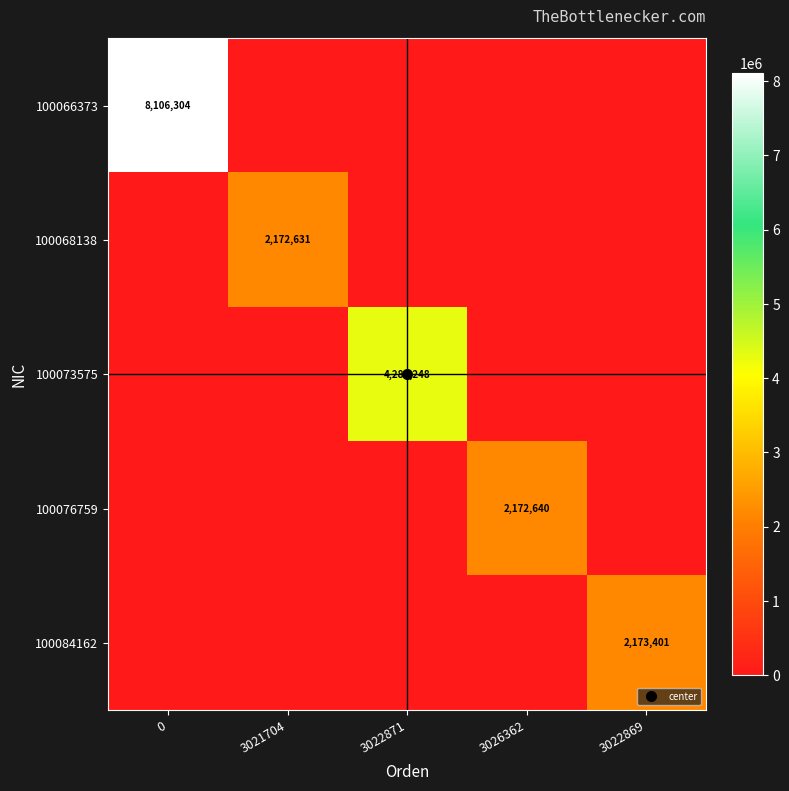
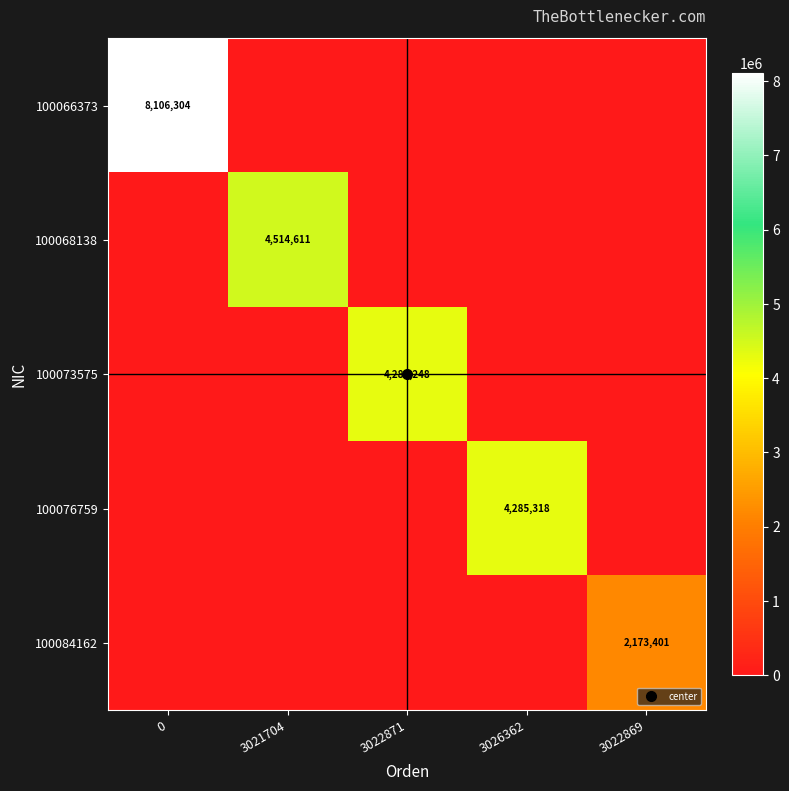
  {
    "100066373": {
      "0": "8,106,304"
    },
    "100068138": {
-     "3021704": "2,172,631"
+     "3021704": "4,514,611"
    },
    "100076759": {
-     "3026362": "2,172,640"
+     "3026362": "4,285,318"
    },
    "100084162": {
      "3022869": "2,173,401"
    }
  }
